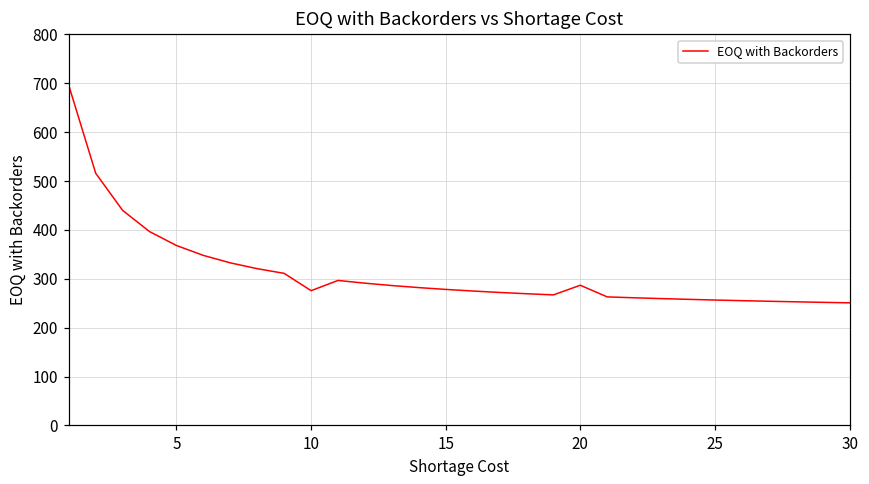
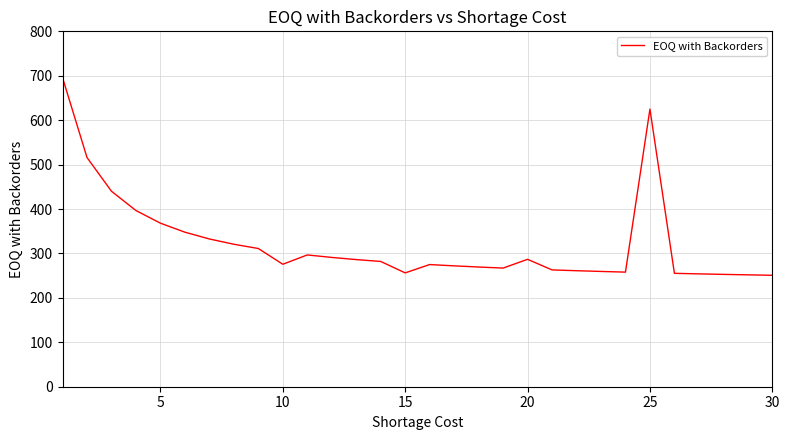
  {
    "5": 370,
    "10": 280,
-   "15": 280,
+   "15": 260,
    "20": 290,
-   "25": 260,
+   "25": 620,
    "30": 250
  }
